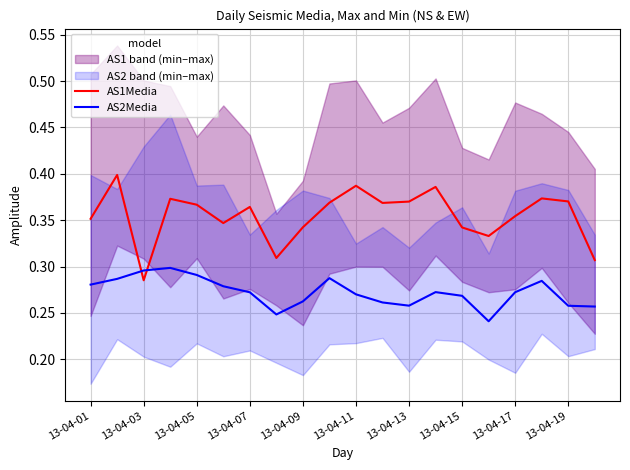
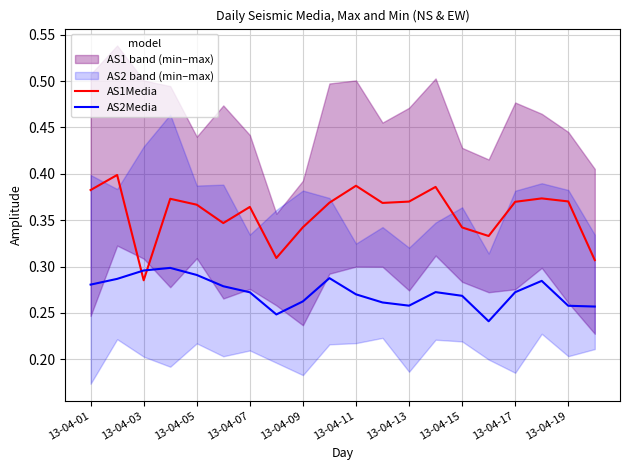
  {
    "AS1Media": {
-     "13-04-01": 0.35,
+     "13-04-01": 0.38,
      "13-04-03": 0.29,
      "13-04-05": 0.37,
      "13-04-07": 0.36,
      "13-04-09": 0.34,
      "13-04-11": 0.39,
      "13-04-13": 0.37,
      "13-04-15": 0.34,
-     "13-04-17": 0.35,
+     "13-04-17": 0.37,
      "13-04-19": 0.37
    }
  }
